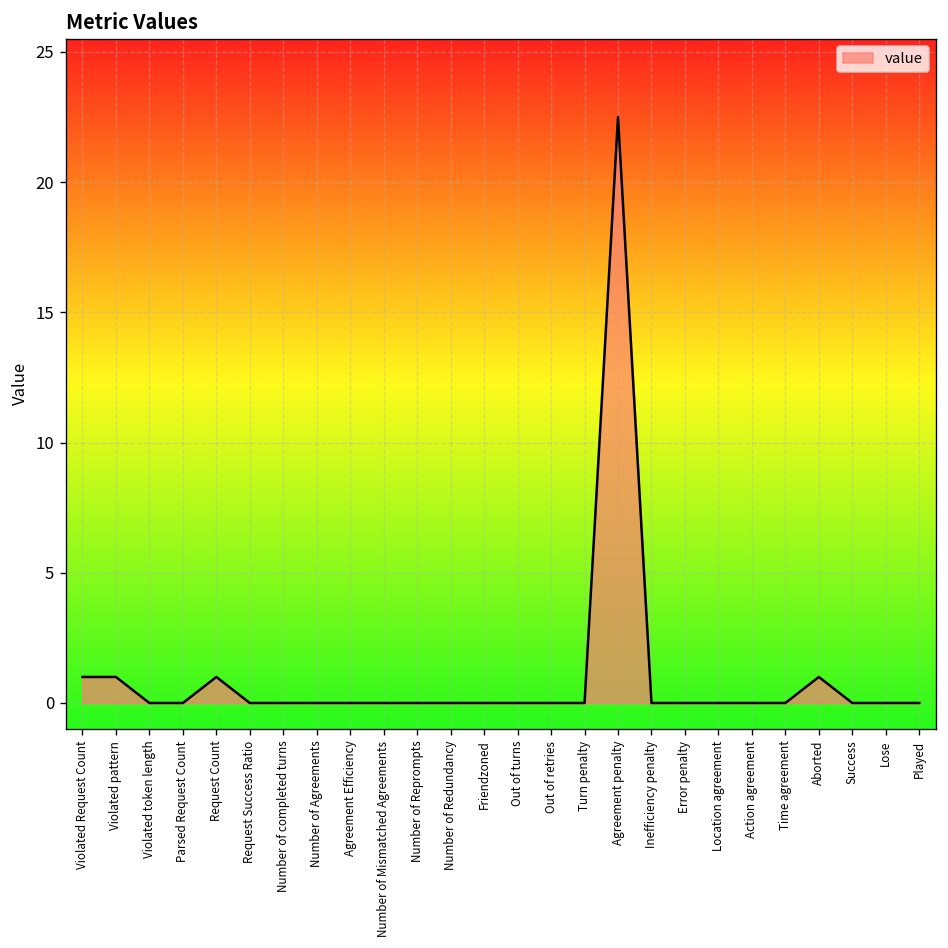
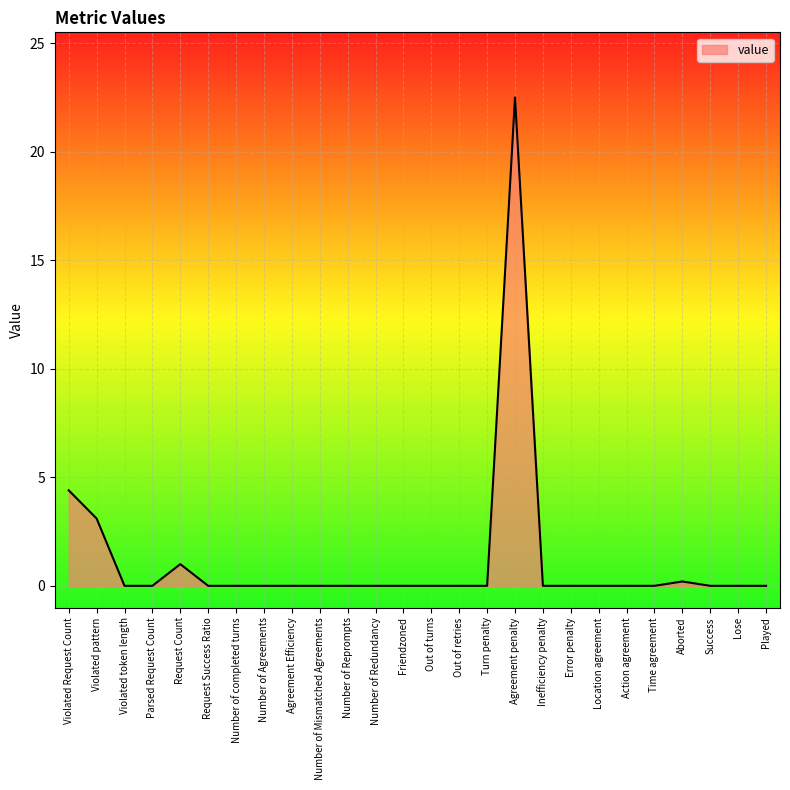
  {
-   "Violated Request Count": 1.0,
-   "Violated pattern": 1.0,
+   "Violated Request Count": 4.4,
+   "Violated pattern": 3.1,
    "Violated token length": 0.0,
    "Parsed Request Count": 0.0,
    "Request Count": 1.0,
    "Request Success Ratio": 0.0,
    "Number of completed turns": 0.0,
    "Number of Agreements": 0.0,
    "Agreement Efficiency": 0.0,
    "Number of Mismatched Agreements": 0.0,
    "Number of Reprompts": 0.0,
    "Number of Redundancy": 0.0,
    "Friendzoned": 0.0,
    "Out of turns": 0.0,
    "Out of retries": 0.0,
    "Turn penalty": 0.0,
    "Agreement penalty": 22.5,
    "Inefficiency penalty": 0.0,
    "Error penalty": 0.0,
    "Location agreement": 0.0,
    "Action agreement": 0.0,
    "Time agreement": 0.0,
-   "Aborted": 1.0,
+   "Aborted": 0.2,
    "Success": 0.0,
    "Lose": 0.0,
    "Played": 0.0
  }
